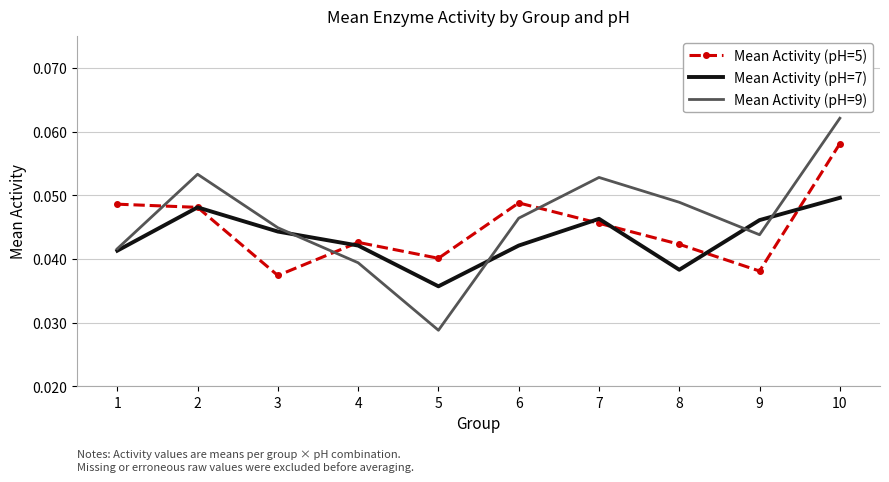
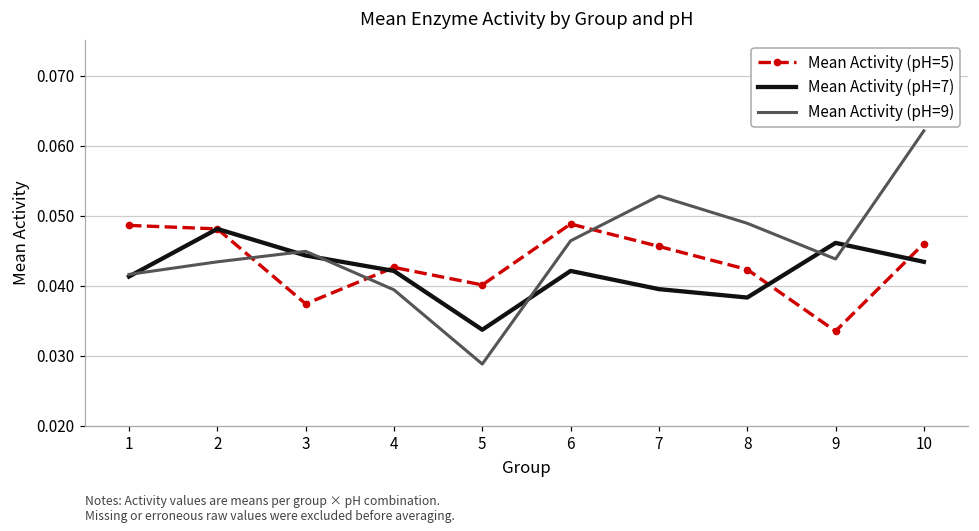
  {
    "Mean Activity (pH=5)": {
      "1": 0.049,
      "3": 0.037,
      "4": 0.043,
      "5": 0.040,
      "6": 0.049,
      "7": 0.046,
      "8": 0.042,
-     "9": 0.038,
-     "10": 0.058
+     "9": 0.034,
+     "10": 0.046
    },
    "Mean Activity (pH=7)": {
      "3": 0.044,
      "4": 0.042,
-     "5": 0.036,
+     "5": 0.034,
      "6": 0.042,
-     "7": 0.046,
+     "7": 0.040,
      "8": 0.038,
      "9": 0.046,
-     "10": 0.050
+     "10": 0.043
    },
    "Mean Activity (pH=9)": {
-     "2": 0.053,
+     "2": 0.043,
      "3": 0.045,
      "4": 0.039,
      "5": 0.029,
      "6": 0.046,
      "7": 0.053,
      "8": 0.049,
      "9": 0.044,
      "10": 0.062
    }
  }
